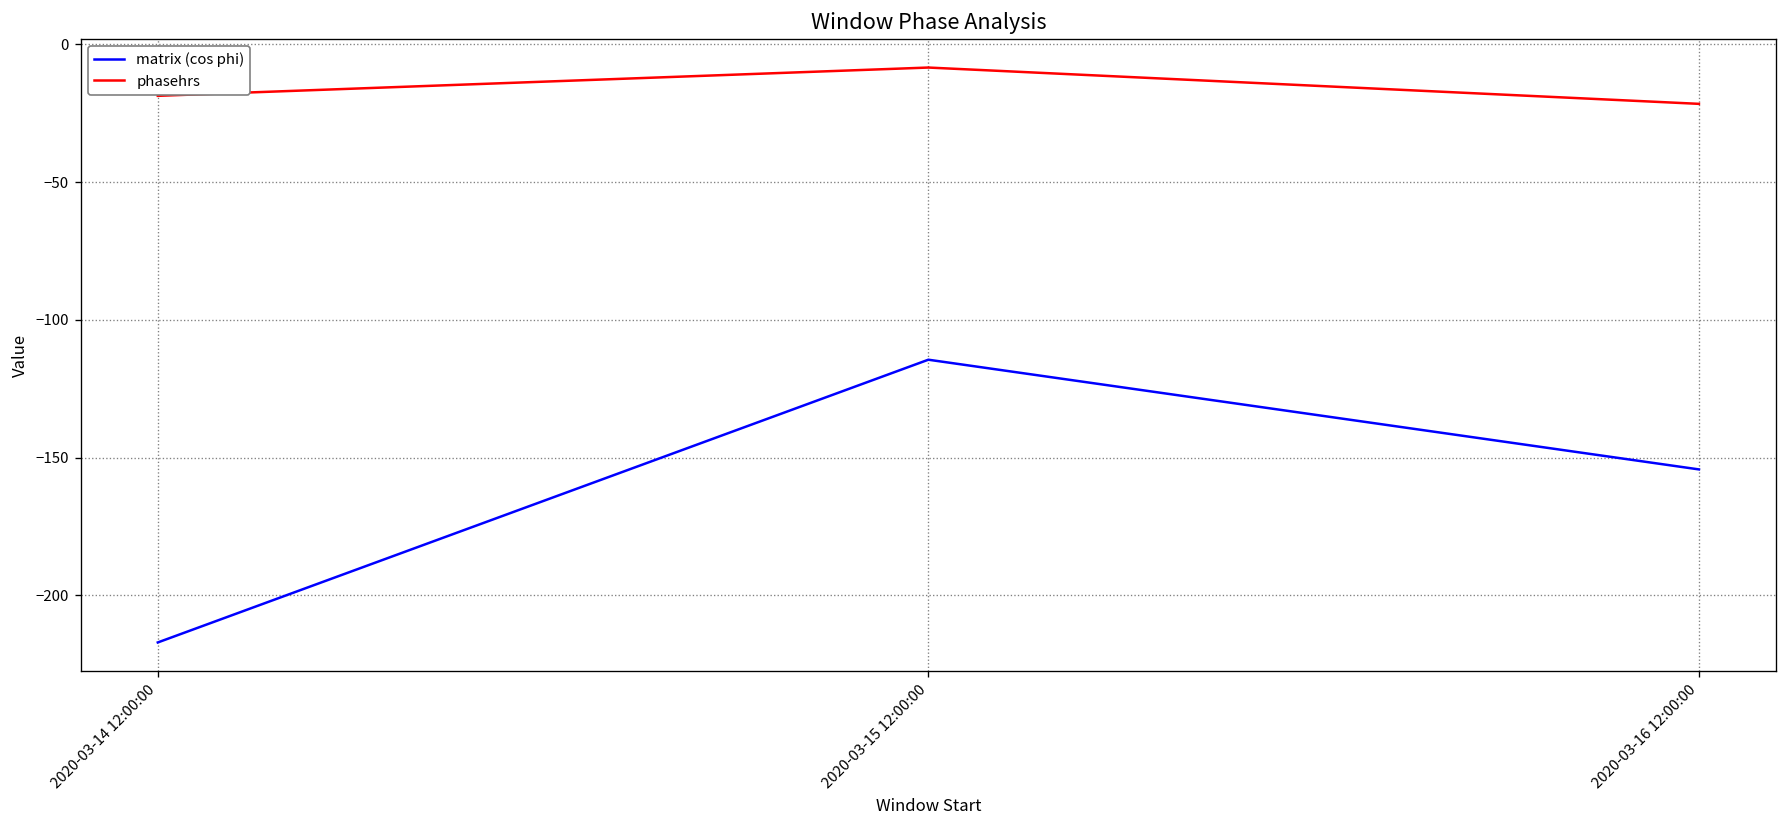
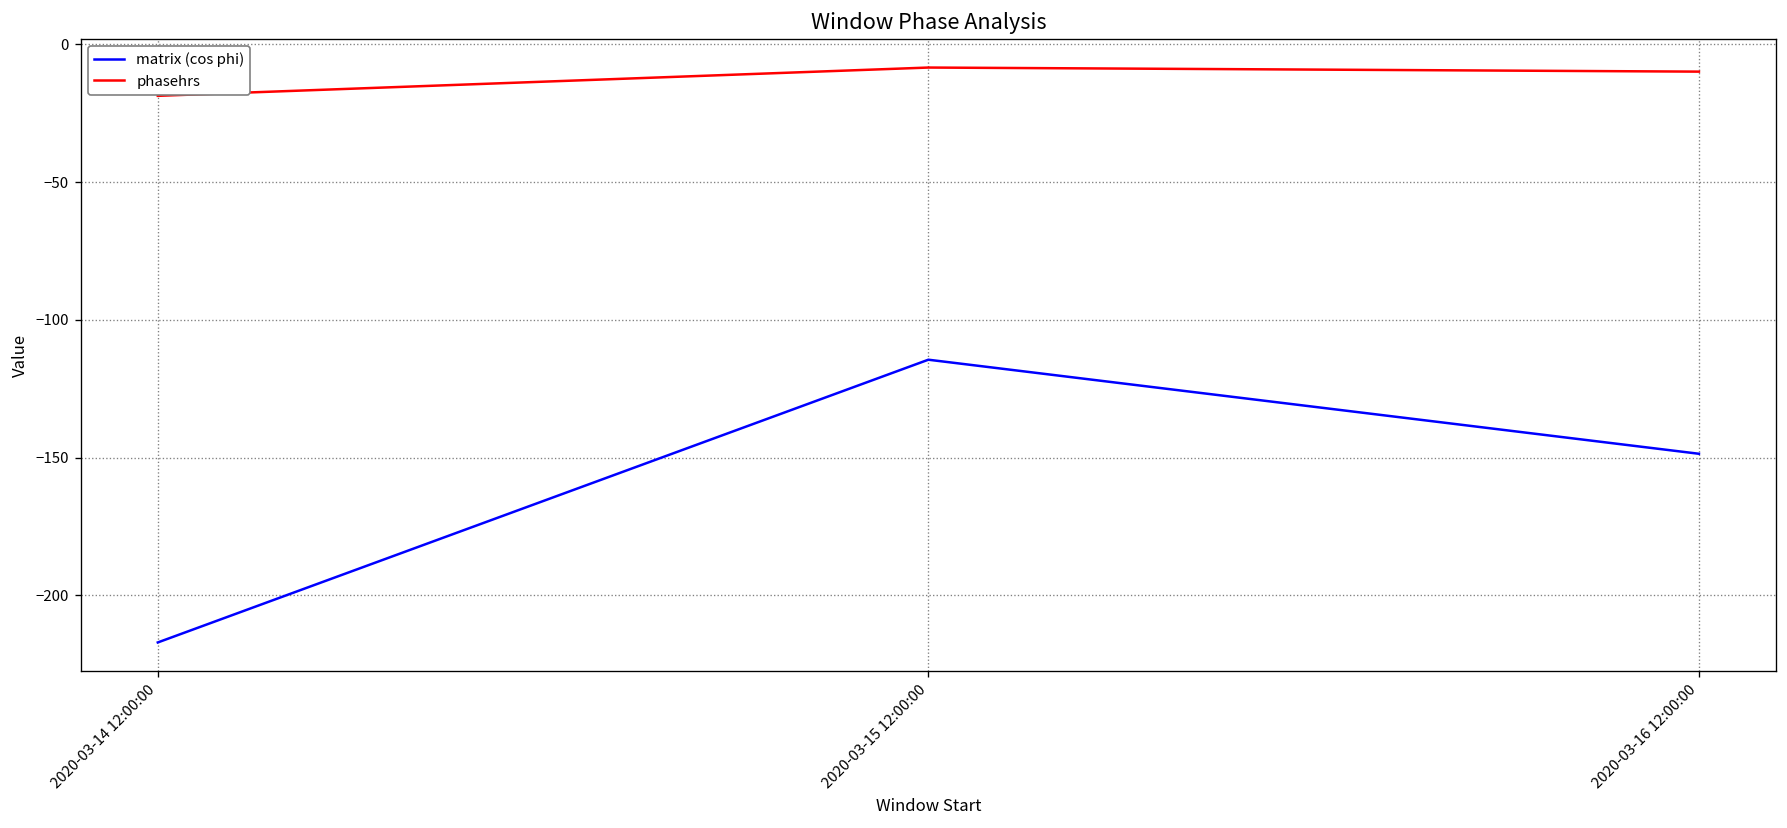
  {
    "matrix (cos phi)": {
      "2020-03-14 12:00:00": -217,
      "2020-03-15 12:00:00": -114,
-     "2020-03-16 12:00:00": -154
+     "2020-03-16 12:00:00": -149
    },
    "phasehrs": {
      "2020-03-15 12:00:00": -8,
-     "2020-03-16 12:00:00": -22
+     "2020-03-16 12:00:00": -10
    }
  }
